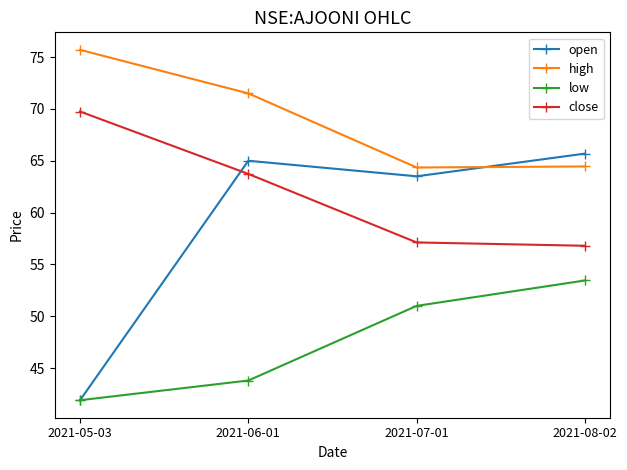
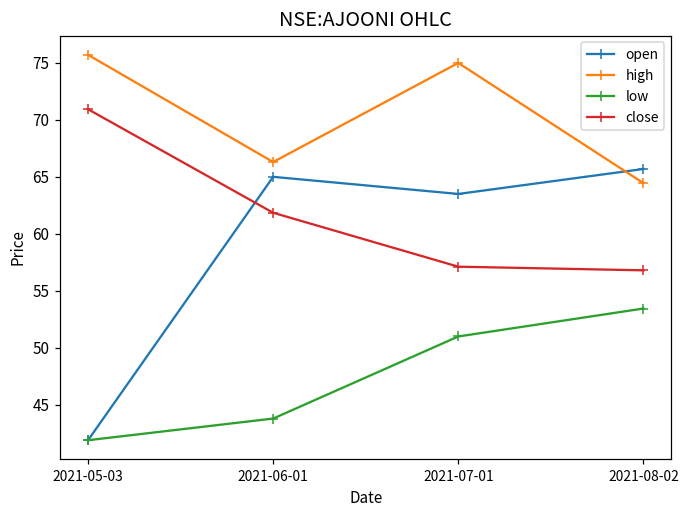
  {
    "open": {
      "2021-06-01": 65.0,
      "2021-07-01": 63.5,
      "2021-08-02": 65.7
    },
    "high": {
      "2021-05-03": 75.7,
-     "2021-06-01": 71.5,
-     "2021-07-01": 64.4,
+     "2021-06-01": 66.3,
+     "2021-07-01": 75.0,
      "2021-08-02": 64.5
    },
    "low": {
      "2021-06-01": 43.8,
      "2021-07-01": 51.0,
      "2021-08-02": 53.5
    },
    "close": {
-     "2021-05-03": 69.8,
-     "2021-06-01": 63.7,
+     "2021-05-03": 70.9,
+     "2021-06-01": 61.9,
      "2021-07-01": 57.1,
      "2021-08-02": 56.8
    }
  }
